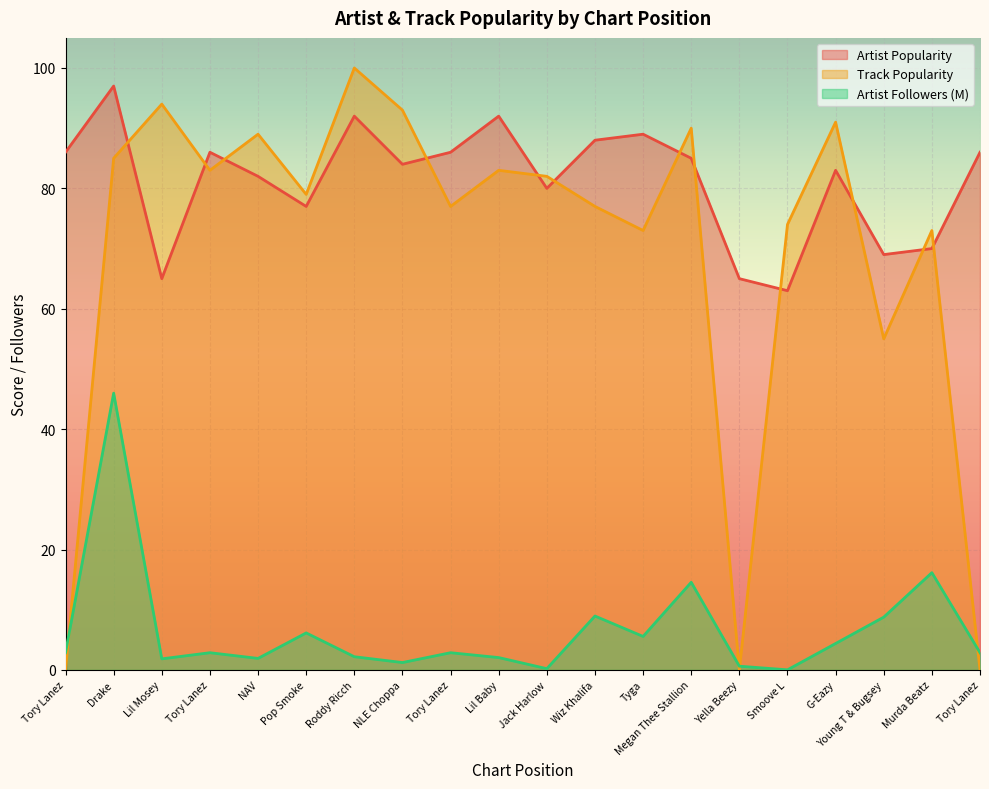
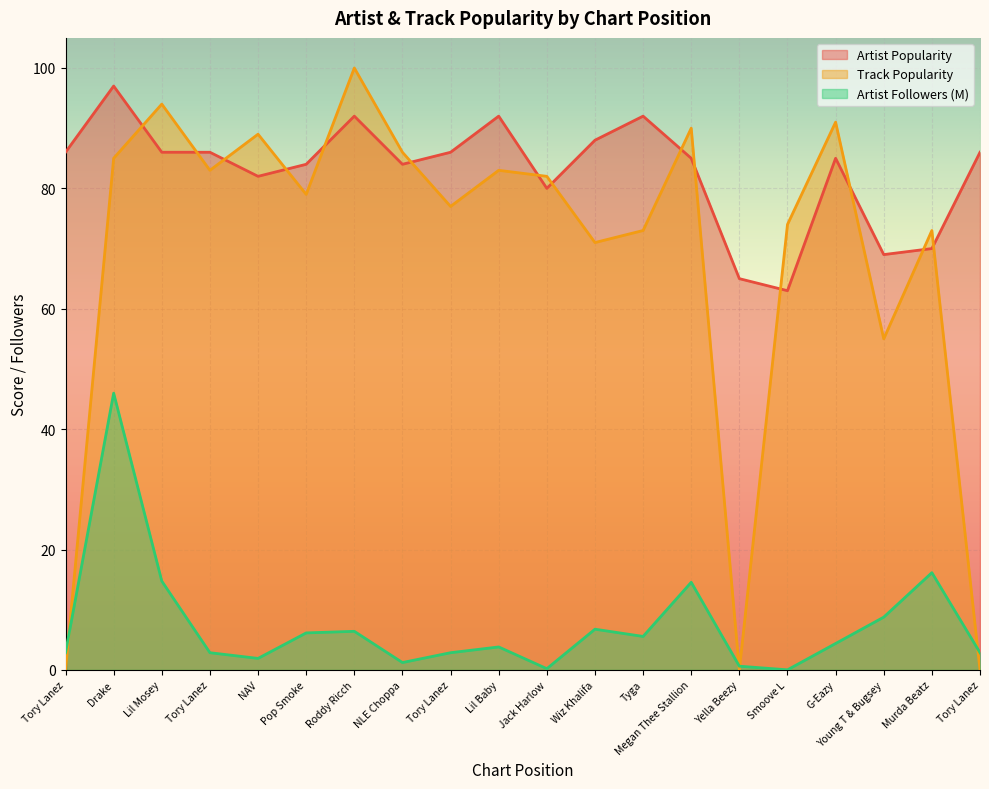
  {
    "Artist Popularity": {
      "Drake": 97,
-     "Lil Mosey": 65,
+     "Lil Mosey": 86,
      "NAV": 82,
-     "Pop Smoke": 77,
+     "Pop Smoke": 84,
      "Roddy Ricch": 92,
      "NLE Choppa": 84,
      "Lil Baby": 92,
      "Jack Harlow": 80,
      "Wiz Khalifa": 88,
-     "Tyga": 89,
+     "Tyga": 92,
      "Megan Thee Stallion": 85,
      "Yella Beezy": 65,
      "Smoove L": 63,
-     "G-Eazy": 83,
+     "G-Eazy": 85,
      "Young T & Bugsey": 69,
      "Murda Beatz": 70
    },
    "Track Popularity": {
      "Drake": 85,
      "Lil Mosey": 94,
      "NAV": 89,
      "Pop Smoke": 79,
      "Roddy Ricch": 100,
-     "NLE Choppa": 93,
+     "NLE Choppa": 86,
      "Lil Baby": 83,
      "Jack Harlow": 82,
-     "Wiz Khalifa": 77,
+     "Wiz Khalifa": 71,
      "Tyga": 73,
      "Megan Thee Stallion": 90,
      "Yella Beezy": 0,
      "Smoove L": 74,
      "G-Eazy": 91,
      "Young T & Bugsey": 55,
      "Murda Beatz": 73
    },
    "Artist Followers (M)": {
      "Drake": 46,
-     "Lil Mosey": 2,
+     "Lil Mosey": 15,
      "NAV": 2,
      "Pop Smoke": 6,
-     "Roddy Ricch": 2,
+     "Roddy Ricch": 6,
      "NLE Choppa": 1,
-     "Lil Baby": 2,
+     "Lil Baby": 4,
      "Jack Harlow": 0,
-     "Wiz Khalifa": 9,
+     "Wiz Khalifa": 7,
      "Tyga": 6,
      "Megan Thee Stallion": 15,
      "Yella Beezy": 1,
      "Smoove L": 0,
      "G-Eazy": 4,
      "Young T & Bugsey": 9,
      "Murda Beatz": 16
    }
  }
